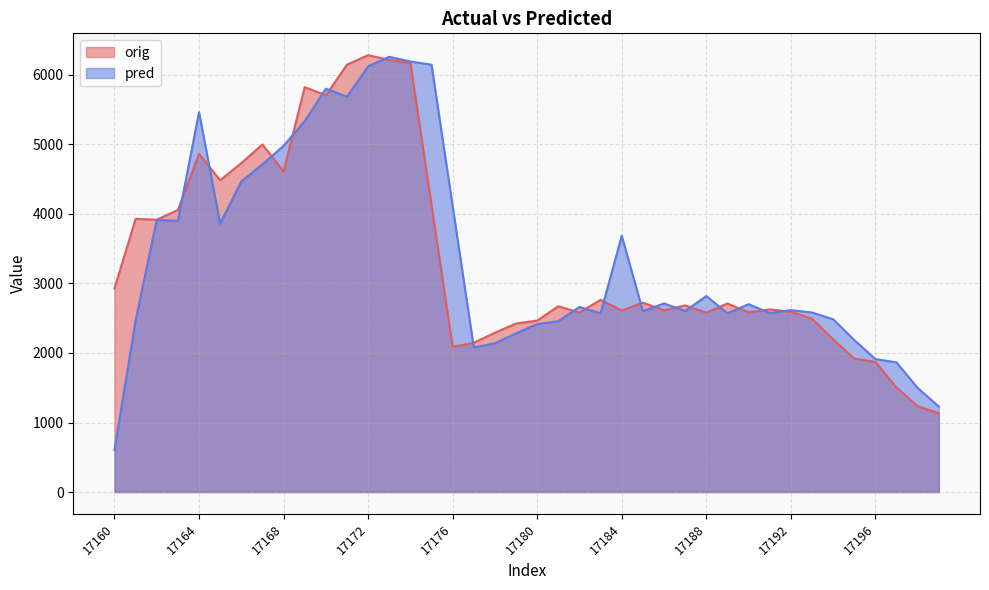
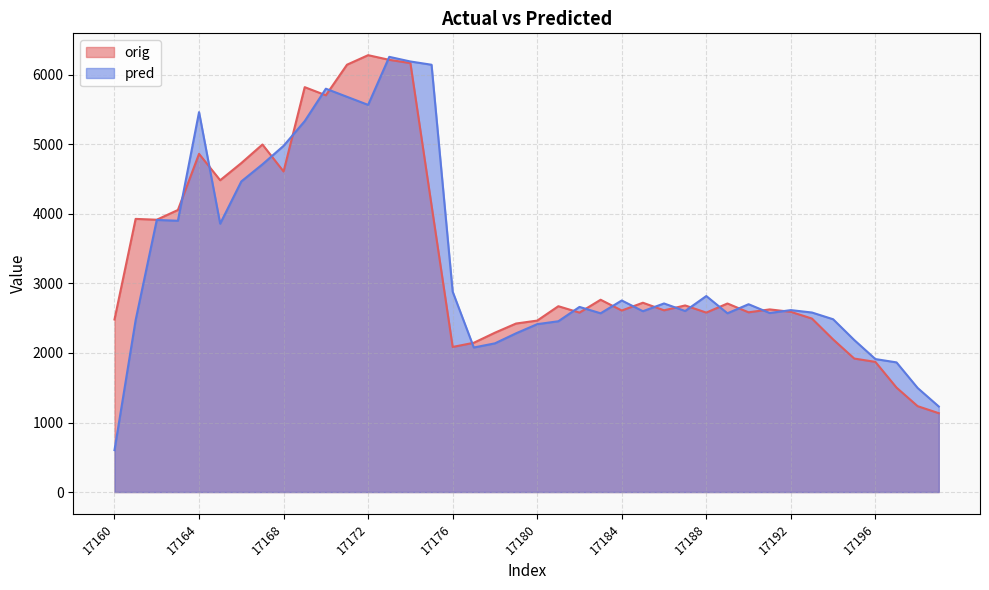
  {
    "orig": {
-     "17160": 2900,
+     "17160": 2500,
      "17164": 4900,
      "17168": 4600,
      "17172": 6300,
      "17176": 2100,
      "17180": 2500,
      "17184": 2600,
      "17188": 2600,
      "17196": 1900
    },
    "pred": {
      "17160": 600,
      "17164": 5500,
      "17168": 5000,
-     "17172": 6100,
-     "17176": 4100,
+     "17172": 5600,
+     "17176": 2900,
      "17180": 2400,
-     "17184": 3700,
+     "17184": 2800,
      "17188": 2800,
      "17196": 1900
    }
  }
